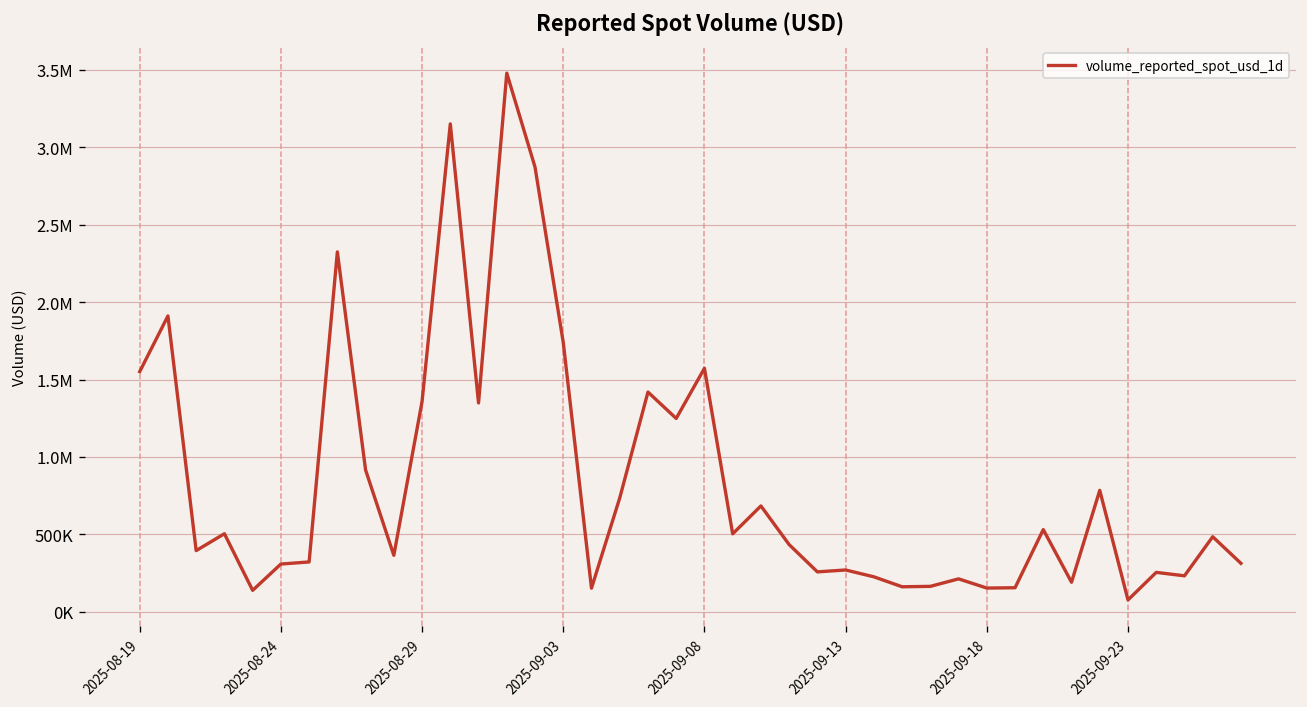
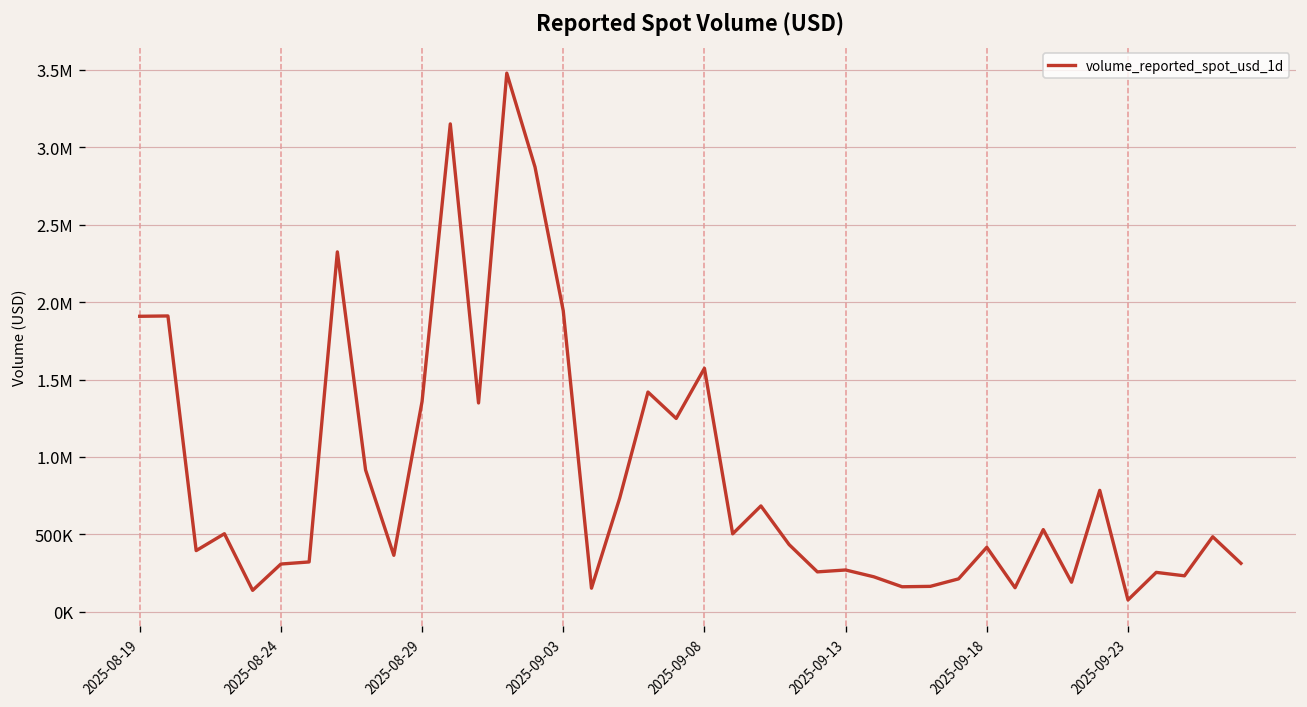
  {
-   "2025-08-19": 1550000,
+   "2025-08-19": 1910000,
    "2025-08-24": 310000,
    "2025-08-29": 1360000,
-   "2025-09-03": 1740000,
+   "2025-09-03": 1940000,
    "2025-09-08": 1570000,
    "2025-09-13": 270000,
-   "2025-09-18": 150000,
+   "2025-09-18": 420000,
    "2025-09-23": 80000
  }
